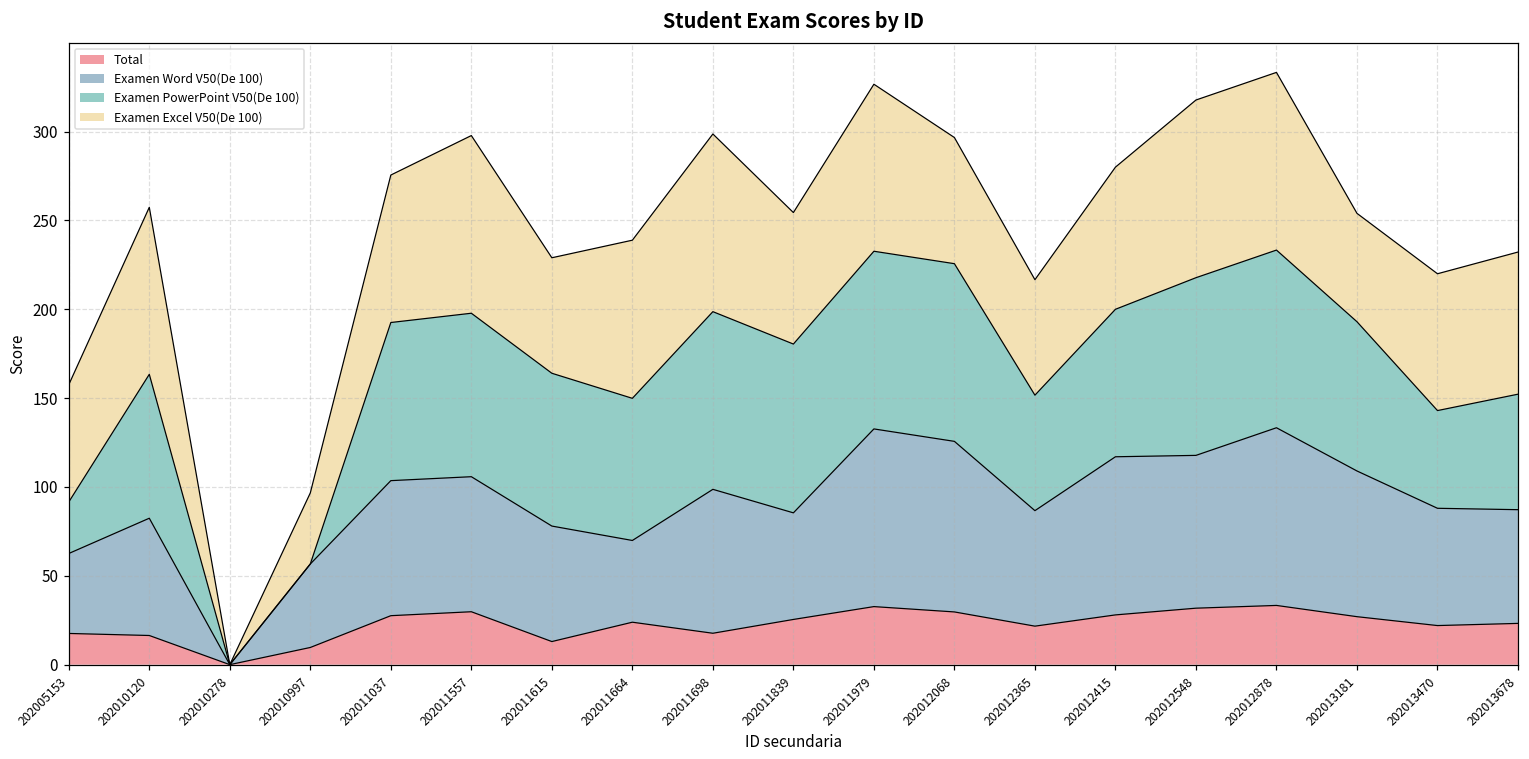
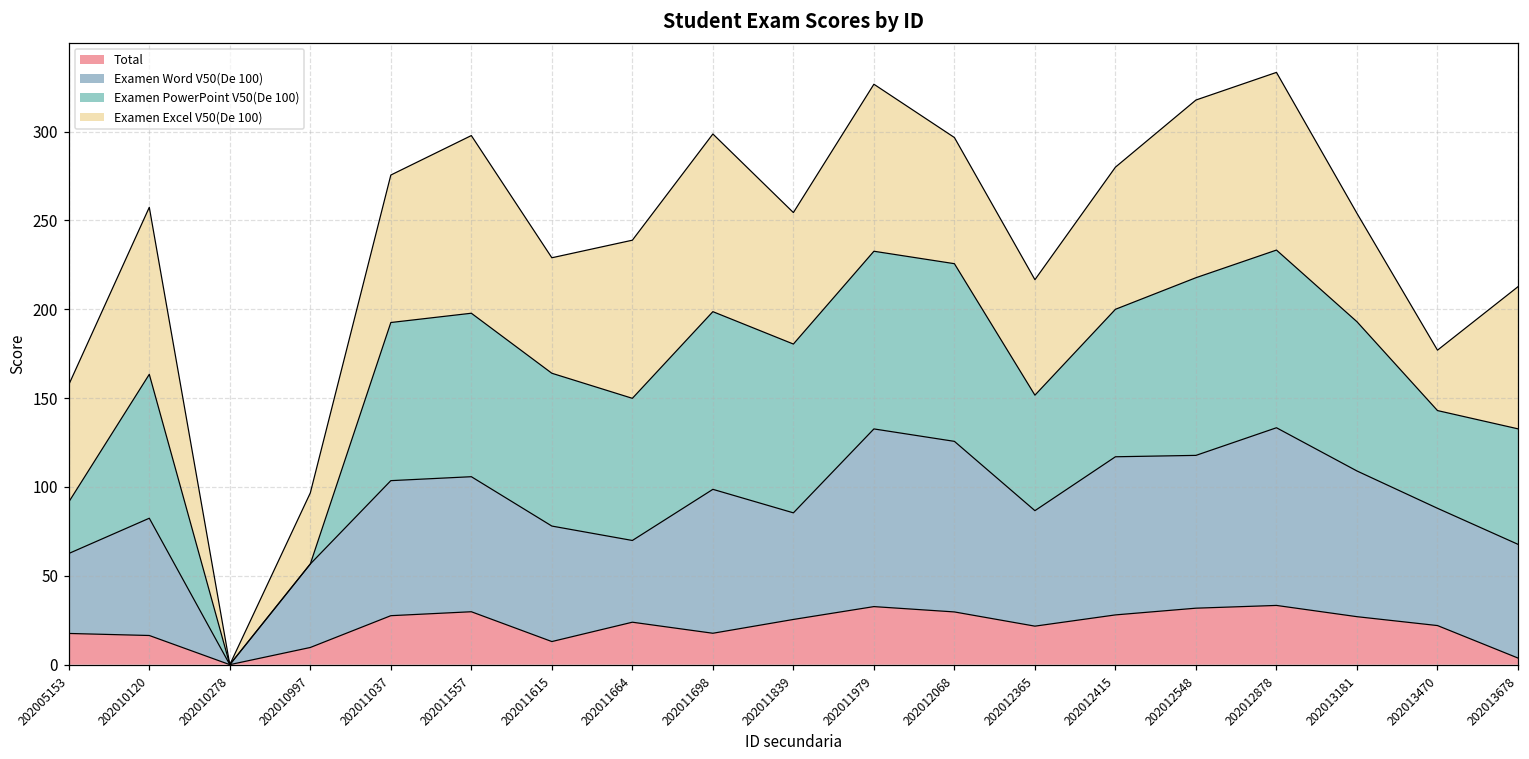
  {
    "Total": {
      "202005153": 18,
      "202010120": 16,
      "202010997": 10,
      "202011037": 28,
      "202011557": 30,
      "202011615": 13,
      "202011664": 24,
      "202011698": 18,
      "202011839": 25,
      "202011979": 33,
      "202012068": 30,
      "202012365": 22,
      "202012415": 28,
      "202012548": 32,
      "202012878": 33,
      "202013181": 27,
      "202013470": 22,
-     "202013678": 23
+     "202013678": 4
    },
    "Examen Excel V50(De 100)": {
      "202005153": 66,
      "202010120": 94,
      "202010997": 40,
      "202011037": 83,
      "202011557": 100,
      "202011615": 65,
      "202011664": 89,
      "202011698": 100,
      "202011839": 74,
      "202011979": 94,
      "202012068": 71,
      "202012365": 65,
      "202012415": 80,
      "202012548": 100,
      "202012878": 100,
      "202013181": 61,
-     "202013470": 77,
+     "202013470": 34,
      "202013678": 80
    }
  }
